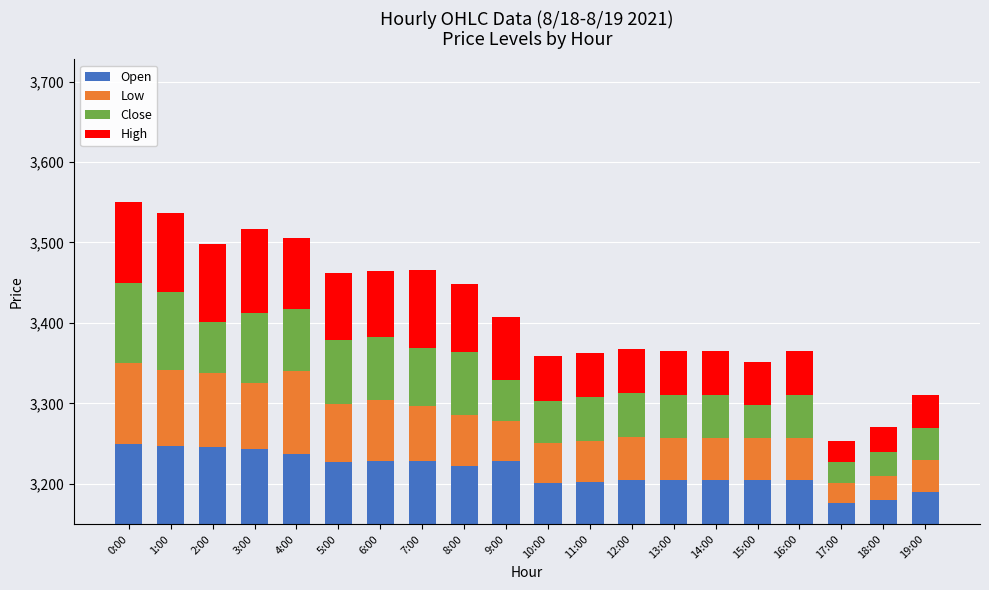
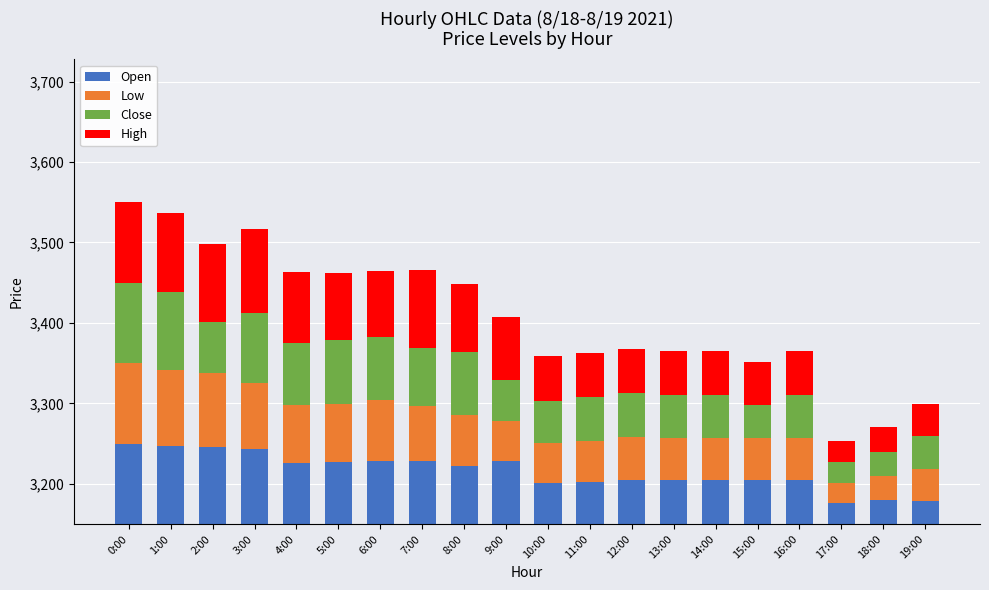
  {
    "Open": {
      "0:00": "3,250",
      "1:00": "3,250",
      "2:00": "3,250",
      "3:00": "3,240",
-     "4:00": "3,240",
+     "4:00": "3,230",
      "5:00": "3,230",
      "6:00": "3,230",
      "7:00": "3,230",
      "8:00": "3,220",
      "9:00": "3,230",
      "10:00": "3,200",
      "11:00": "3,200",
      "12:00": "3,200",
      "13:00": "3,200",
      "14:00": "3,200",
      "15:00": "3,200",
      "16:00": "3,200",
      "17:00": "3,180",
      "18:00": "3,180",
-     "19:00": "3,190"
+     "19:00": "3,180"
    },
    "Low": {
      "0:00": "100",
      "1:00": "100",
      "2:00": "90",
      "3:00": "80",
-     "4:00": "100",
+     "4:00": "70",
      "5:00": "70",
      "6:00": "80",
      "7:00": "70",
      "8:00": "60",
      "9:00": "50",
      "10:00": "50",
      "11:00": "50",
      "12:00": "50",
      "13:00": "50",
      "14:00": "50",
      "15:00": "50",
      "16:00": "50",
      "17:00": "30",
      "18:00": "30",
      "19:00": "40"
    },
    "Close": {
      "0:00": "100",
      "1:00": "100",
      "2:00": "60",
      "3:00": "90",
      "4:00": "80",
      "5:00": "80",
      "6:00": "80",
      "7:00": "70",
      "8:00": "80",
      "9:00": "50",
      "10:00": "50",
      "11:00": "50",
      "12:00": "50",
      "13:00": "50",
      "14:00": "50",
      "15:00": "40",
      "16:00": "50",
      "17:00": "30",
      "18:00": "30",
      "19:00": "40"
    },
    "High": {
      "0:00": "100",
      "1:00": "100",
      "2:00": "100",
      "3:00": "100",
      "4:00": "90",
      "5:00": "80",
      "6:00": "80",
      "7:00": "100",
      "8:00": "80",
      "9:00": "80",
      "10:00": "60",
      "11:00": "50",
      "12:00": "50",
      "13:00": "50",
      "14:00": "50",
      "15:00": "50",
      "16:00": "50",
      "17:00": "30",
      "18:00": "30",
      "19:00": "40"
    }
  }
